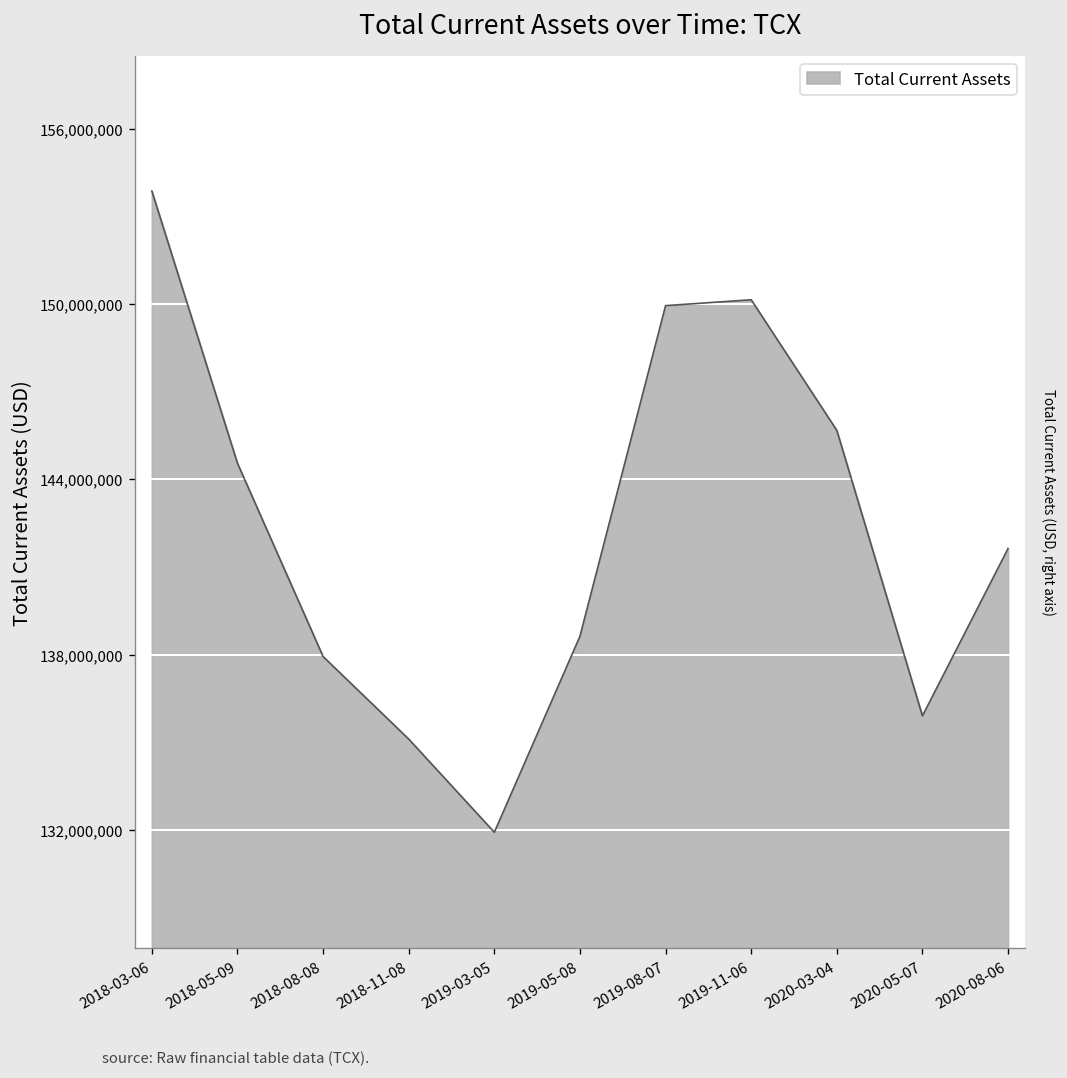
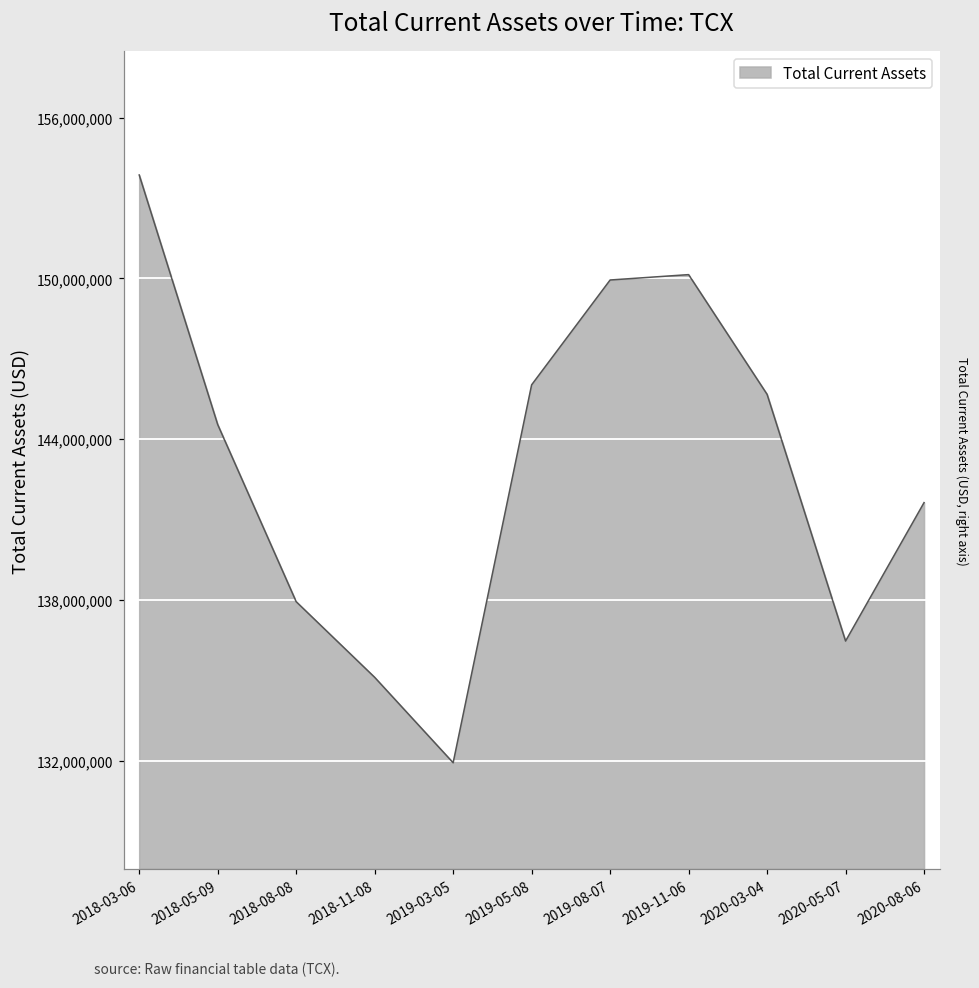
  {
    "2018-03-06": "153,900,000",
    "2018-05-09": "144,500,000",
    "2018-08-08": "137,900,000",
    "2018-11-08": "135,100,000",
    "2019-03-05": "131,900,000",
-   "2019-05-08": "138,600,000",
+   "2019-05-08": "146,000,000",
    "2019-08-07": "149,900,000",
    "2019-11-06": "150,100,000",
    "2020-03-04": "145,700,000",
-   "2020-05-07": "135,900,000",
+   "2020-05-07": "136,500,000",
    "2020-08-06": "141,600,000"
  }
